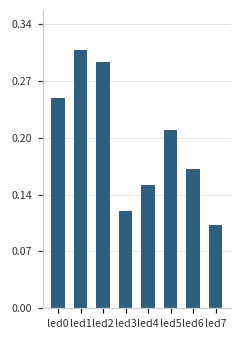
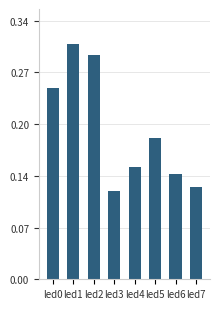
  {
    "led0": 0.25,
    "led1": 0.31,
    "led2": 0.29,
    "led3": 0.12,
    "led4": 0.15,
-   "led5": 0.21,
-   "led6": 0.17,
-   "led7": 0.10
+   "led5": 0.18,
+   "led6": 0.14,
+   "led7": 0.12
  }
